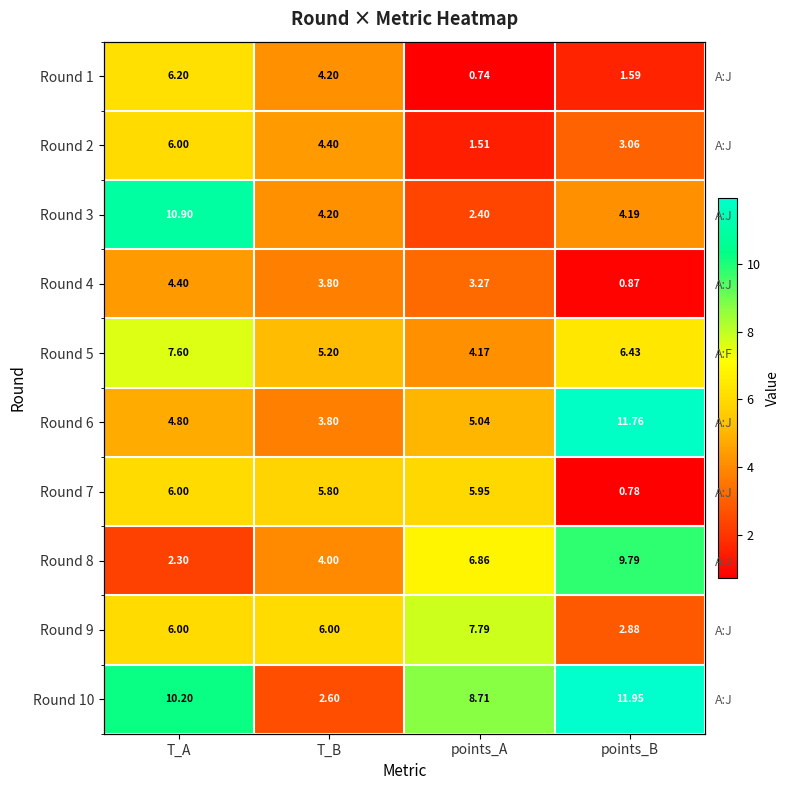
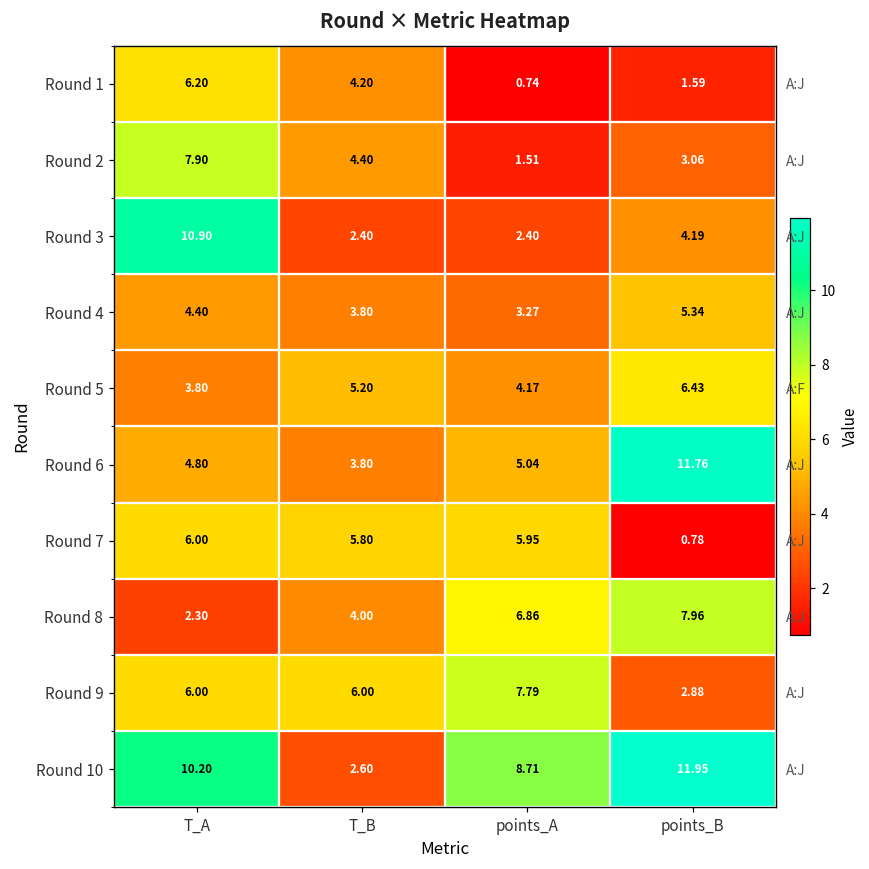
  {
    "Round 1": {
      "T_A": 6.20,
      "T_B": 4.20,
      "points_A": 0.74,
      "points_B": 1.59
    },
    "Round 2": {
-     "T_A": 6.00,
+     "T_A": 7.90,
      "T_B": 4.40,
      "points_A": 1.51,
      "points_B": 3.06
    },
    "Round 3": {
      "T_A": 10.90,
-     "T_B": 4.20,
+     "T_B": 2.40,
      "points_A": 2.40,
      "points_B": 4.19
    },
    "Round 4": {
      "T_A": 4.40,
      "T_B": 3.80,
      "points_A": 3.27,
-     "points_B": 0.87
+     "points_B": 5.34
    },
    "Round 5": {
-     "T_A": 7.60,
+     "T_A": 3.80,
      "T_B": 5.20,
      "points_A": 4.17,
      "points_B": 6.43
    },
    "Round 6": {
      "T_A": 4.80,
      "T_B": 3.80,
      "points_A": 5.04,
      "points_B": 11.76
    },
    "Round 7": {
      "T_A": 6.00,
      "T_B": 5.80,
      "points_A": 5.95,
      "points_B": 0.78
    },
    "Round 8": {
      "T_A": 2.30,
      "T_B": 4.00,
      "points_A": 6.86,
-     "points_B": 9.79
+     "points_B": 7.96
    },
    "Round 9": {
      "T_A": 6.00,
      "T_B": 6.00,
      "points_A": 7.79,
      "points_B": 2.88
    },
    "Round 10": {
      "T_A": 10.20,
      "T_B": 2.60,
      "points_A": 8.71,
      "points_B": 11.95
    }
  }
